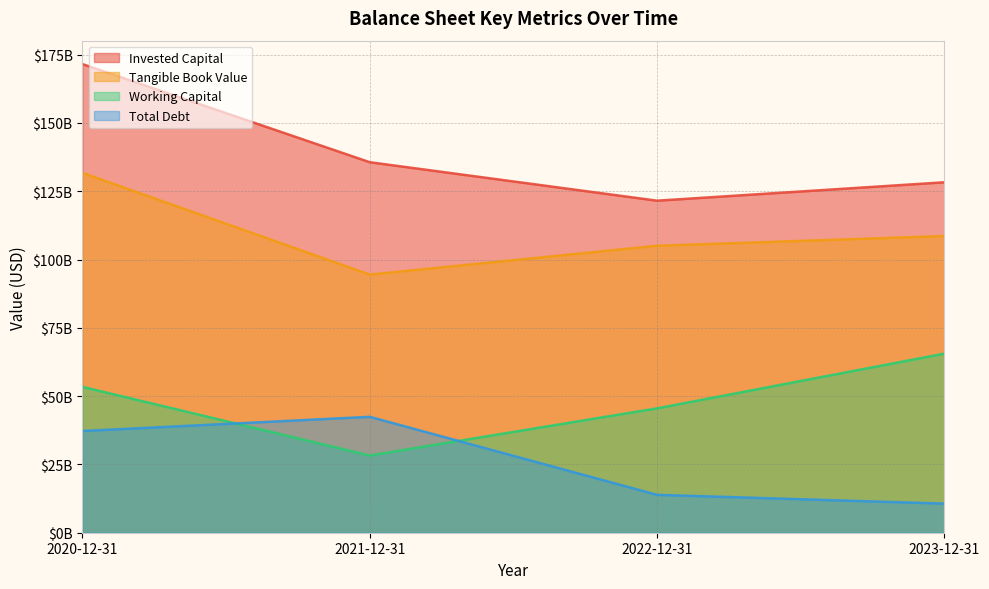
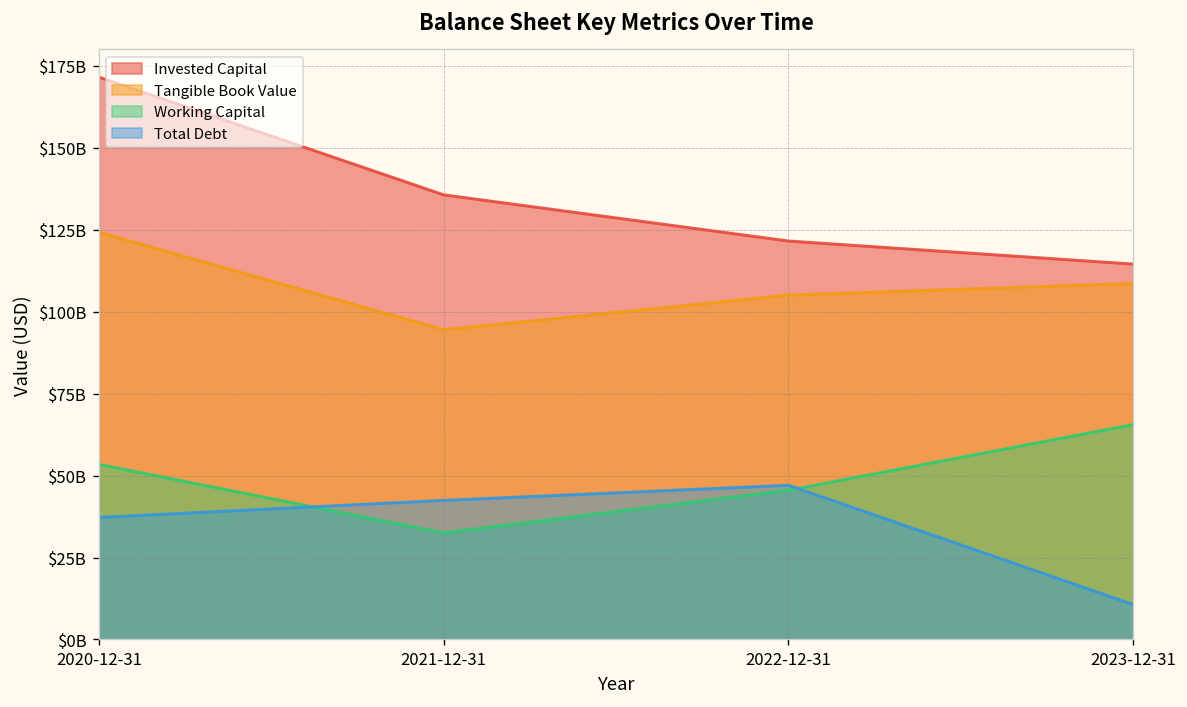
  {
    "Invested Capital": {
      "2020-12-31": "$172000000000",
      "2021-12-31": "$136000000000",
      "2022-12-31": "$122000000000",
-     "2023-12-31": "$128000000000"
+     "2023-12-31": "$115000000000"
    },
    "Tangible Book Value": {
-     "2020-12-31": "$132000000000",
+     "2020-12-31": "$124000000000",
      "2021-12-31": "$94000000000",
      "2022-12-31": "$105000000000",
      "2023-12-31": "$109000000000"
    },
    "Working Capital": {
      "2020-12-31": "$53000000000",
-     "2021-12-31": "$28000000000",
+     "2021-12-31": "$33000000000",
      "2022-12-31": "$46000000000",
      "2023-12-31": "$66000000000"
    },
    "Total Debt": {
      "2020-12-31": "$37000000000",
      "2021-12-31": "$42000000000",
-     "2022-12-31": "$14000000000",
+     "2022-12-31": "$47000000000",
      "2023-12-31": "$11000000000"
    }
  }
